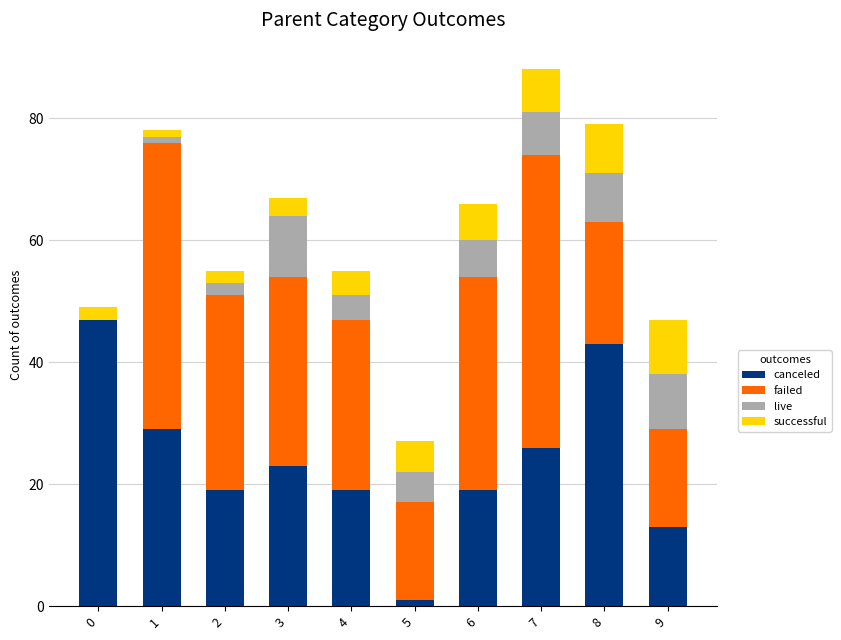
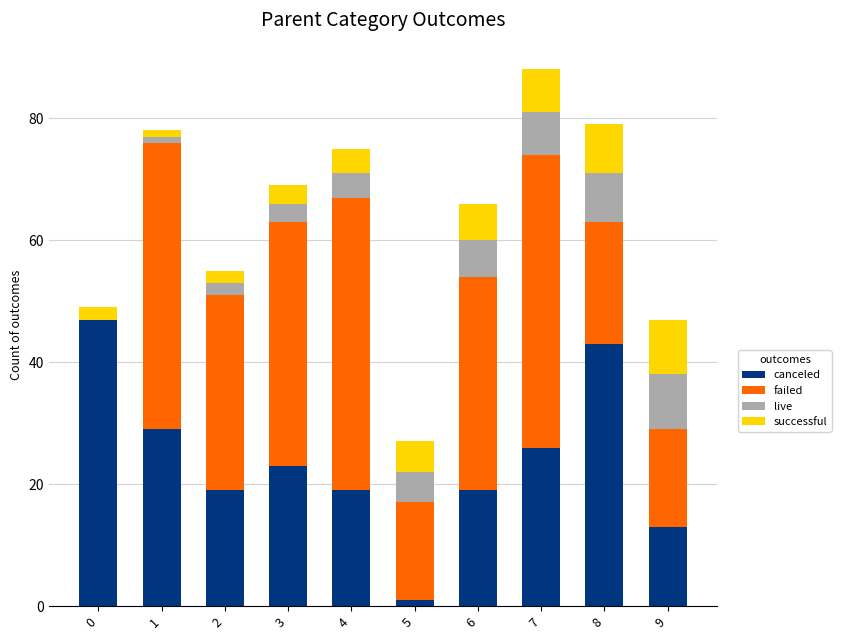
  {
    "canceled": {
      "0": 47,
      "1": 29,
      "2": 19,
      "3": 23,
      "4": 19,
      "5": 1,
      "6": 19,
      "7": 26,
      "8": 43,
      "9": 13
    },
    "failed": {
      "0": 0,
      "1": 47,
      "2": 32,
-     "3": 31,
-     "4": 28,
+     "3": 40,
+     "4": 48,
      "5": 16,
      "6": 35,
      "7": 48,
      "8": 20,
      "9": 16
    },
    "live": {
      "0": 0,
      "1": 1,
      "2": 2,
-     "3": 10,
+     "3": 3,
      "4": 4,
      "5": 5,
      "6": 6,
      "7": 7,
      "8": 8,
      "9": 9
    },
    "successful": {
      "0": 2,
      "1": 1,
      "2": 2,
      "3": 3,
      "4": 4,
      "5": 5,
      "6": 6,
      "7": 7,
      "8": 8,
      "9": 9
    }
  }
